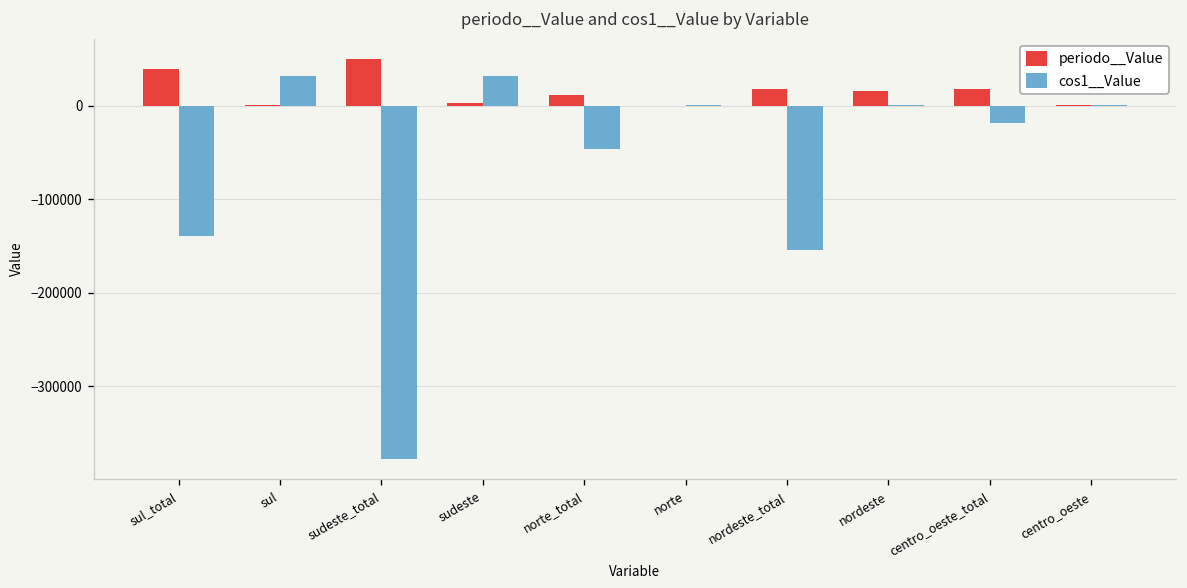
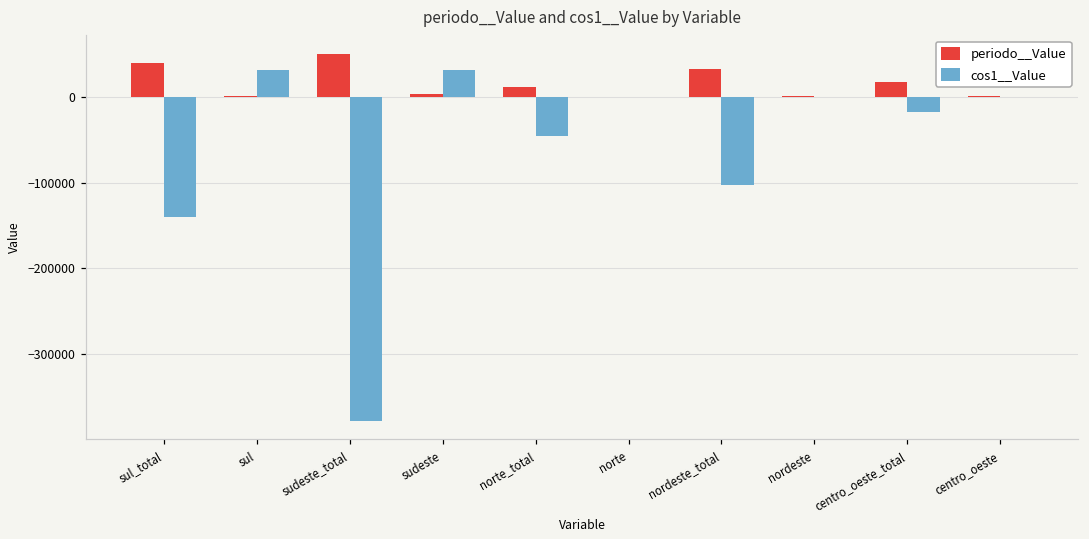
  {
    "periodo__Value": {
      "sul_total": 40000,
      "sudeste_total": 50000,
      "norte_total": 10000,
-     "nordeste_total": 20000,
-     "nordeste": 20000,
+     "nordeste_total": 30000,
+     "nordeste": 0,
      "centro_oeste_total": 20000
    },
    "cos1__Value": {
      "sul_total": -140000,
      "sul": 30000,
      "sudeste_total": -380000,
      "sudeste": 30000,
      "norte_total": -50000,
-     "nordeste_total": -150000,
+     "nordeste_total": -100000,
      "centro_oeste_total": -20000
    }
  }
